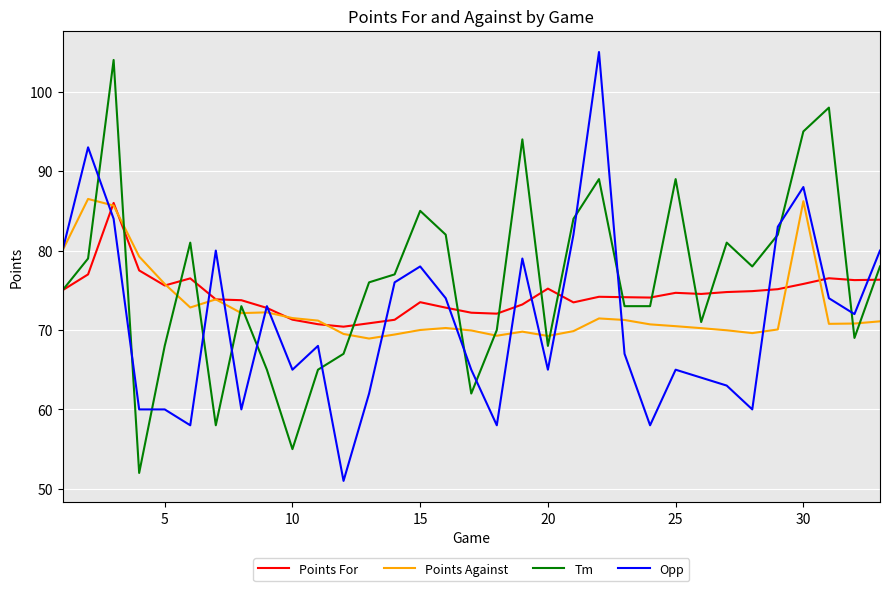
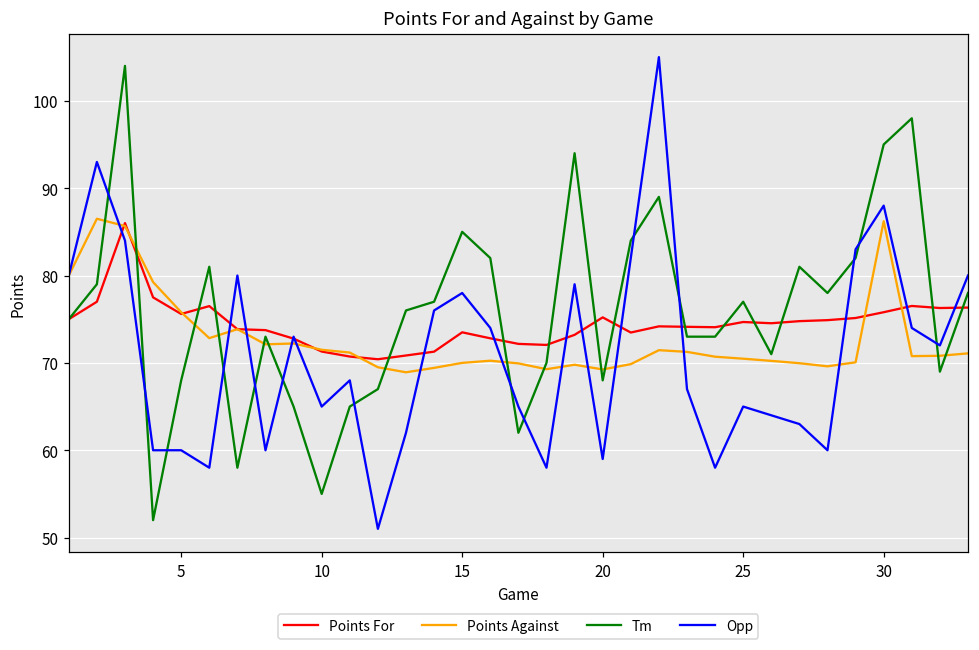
  {
    "Points For": {
      "15": 74,
      "20": 75,
      "25": 75,
      "30": 76
    },
    "Points Against": {
      "15": 70,
      "20": 69,
      "25": 70,
      "30": 86
    },
    "Tm": {
      "5": 68,
      "10": 55,
      "15": 85,
      "20": 68,
-     "25": 89,
+     "25": 77,
      "30": 95
    },
    "Opp": {
      "5": 60,
      "10": 65,
      "15": 78,
-     "20": 65,
+     "20": 59,
      "25": 65,
      "30": 88
    }
  }
